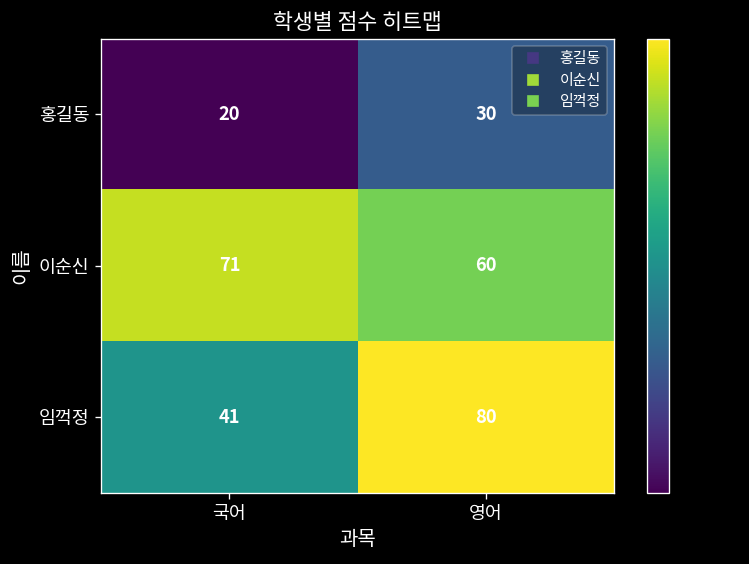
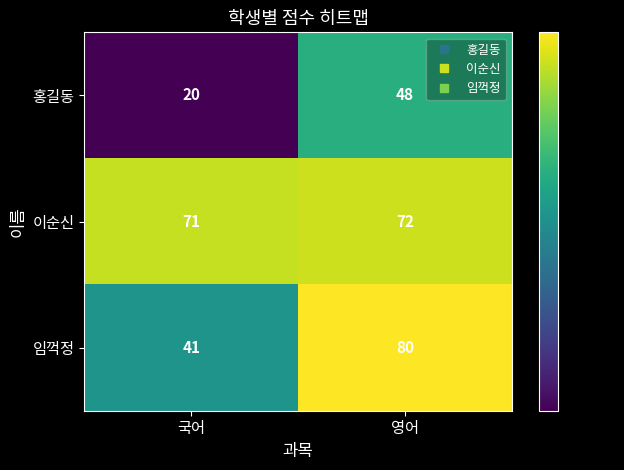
  {
    "홍길동": {
      "국어": 20,
-     "영어": 30
+     "영어": 48
    },
    "이순신": {
      "국어": 71,
-     "영어": 60
+     "영어": 72
    },
    "임꺽정": {
      "국어": 41,
      "영어": 80
    }
  }
